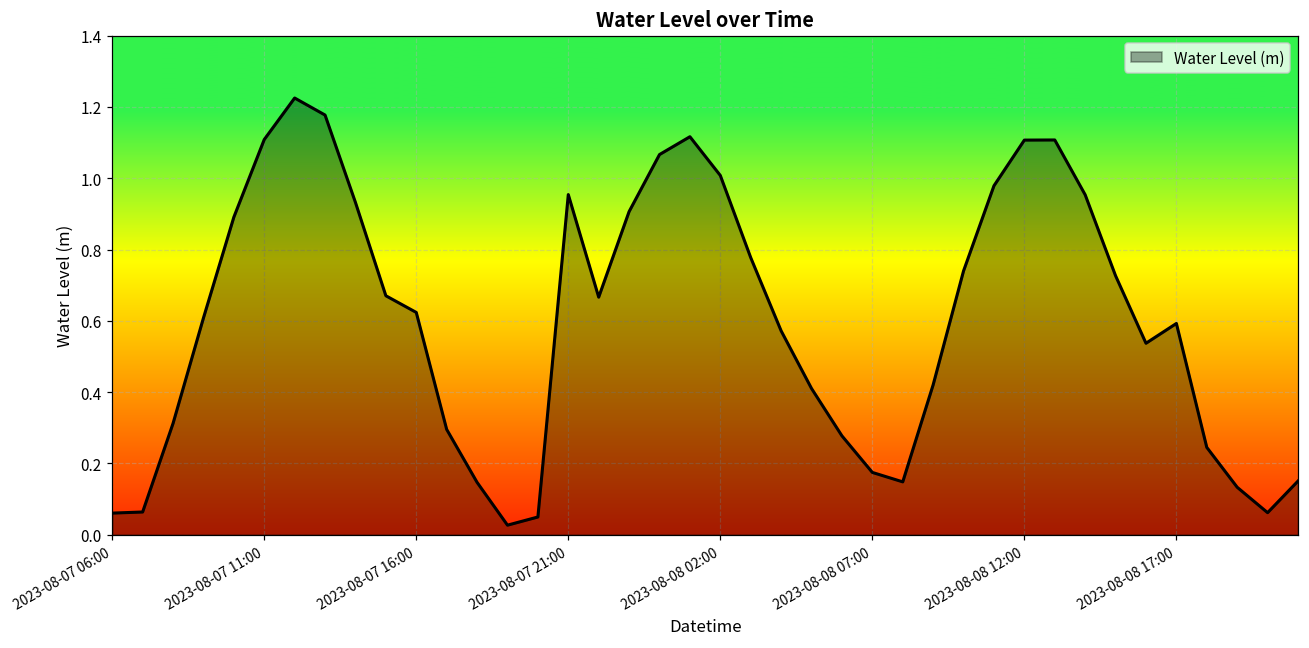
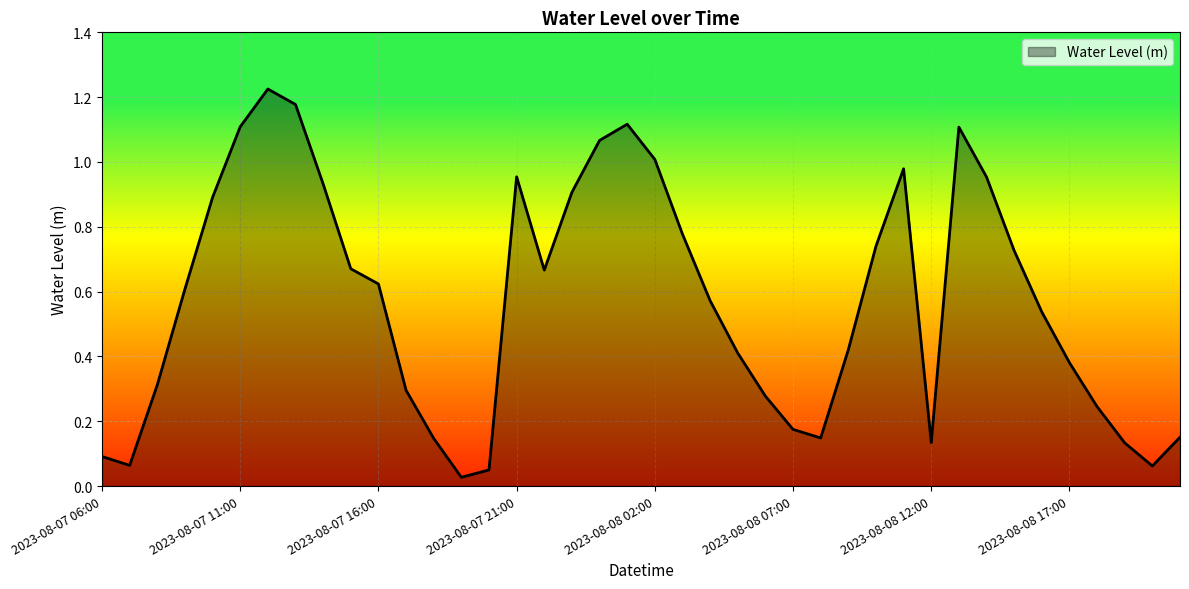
  {
-   "2023-08-07 06:00": 0.06,
+   "2023-08-07 06:00": 0.09,
    "2023-08-07 11:00": 1.11,
    "2023-08-07 16:00": 0.62,
    "2023-08-07 21:00": 0.95,
    "2023-08-08 02:00": 1.01,
    "2023-08-08 07:00": 0.17,
-   "2023-08-08 12:00": 1.11,
-   "2023-08-08 17:00": 0.59
+   "2023-08-08 12:00": 0.13,
+   "2023-08-08 17:00": 0.38
  }
